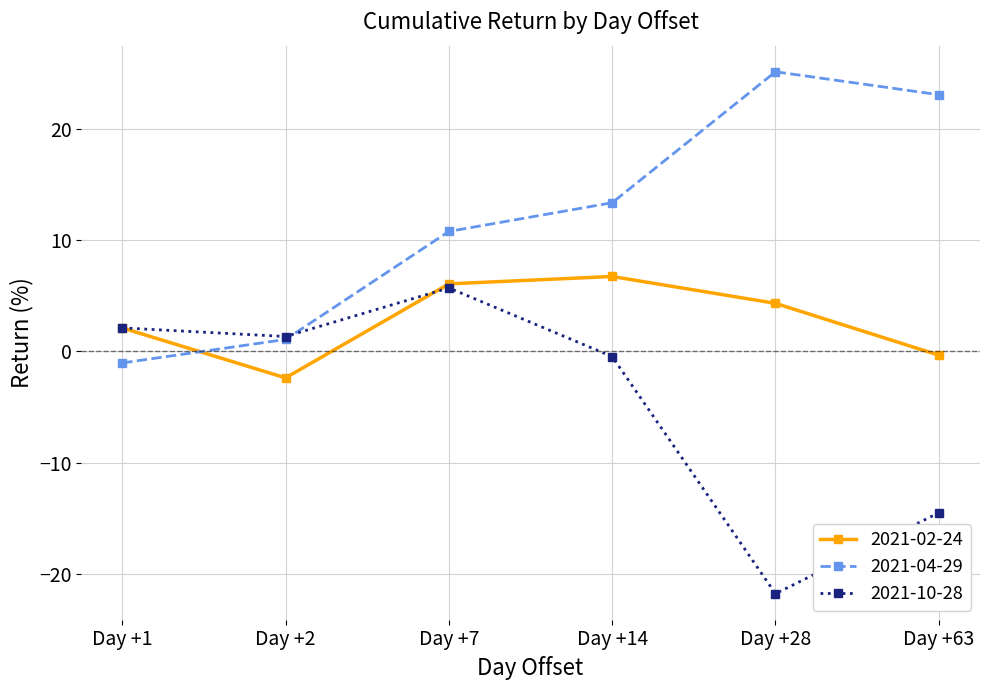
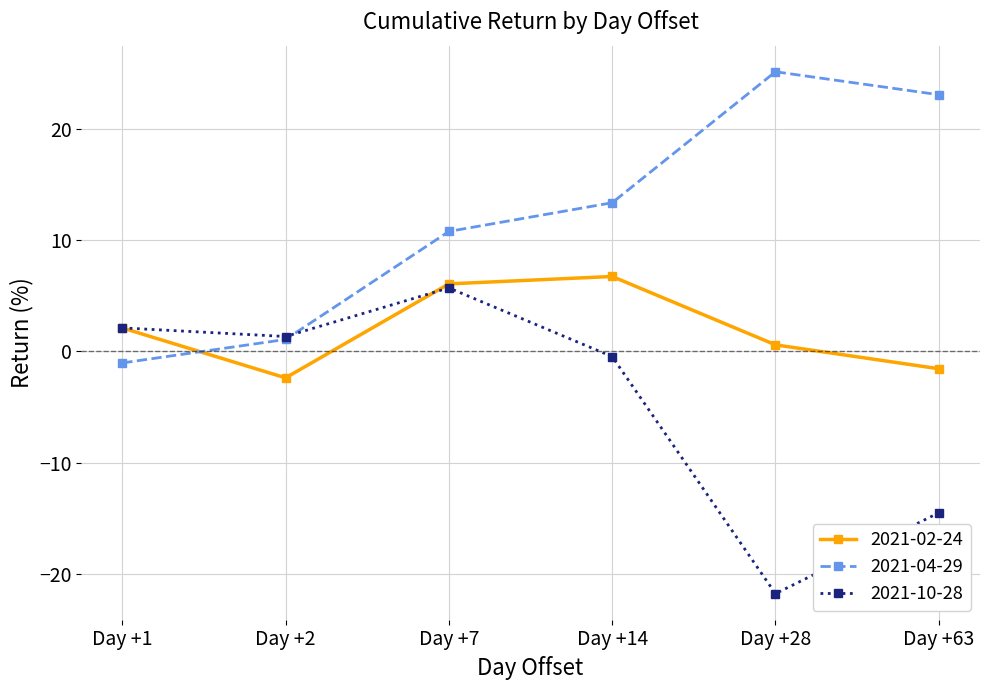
  {
    "2021-02-24": {
      "Day +2": -2.4,
      "Day +7": 6.1,
      "Day +14": 6.7,
-     "Day +28": 4.3,
-     "Day +63": -0.3
+     "Day +28": 0.6,
+     "Day +63": -1.6
    },
    "2021-04-29": {
      "Day +1": -1.0,
      "Day +2": 1.1,
      "Day +7": 10.8,
      "Day +14": 13.4,
      "Day +28": 25.1,
      "Day +63": 23.1
    },
    "2021-10-28": {
      "Day +2": 1.3,
      "Day +7": 5.7,
      "Day +14": -0.5,
      "Day +28": -21.8,
      "Day +63": -14.5
    }
  }
